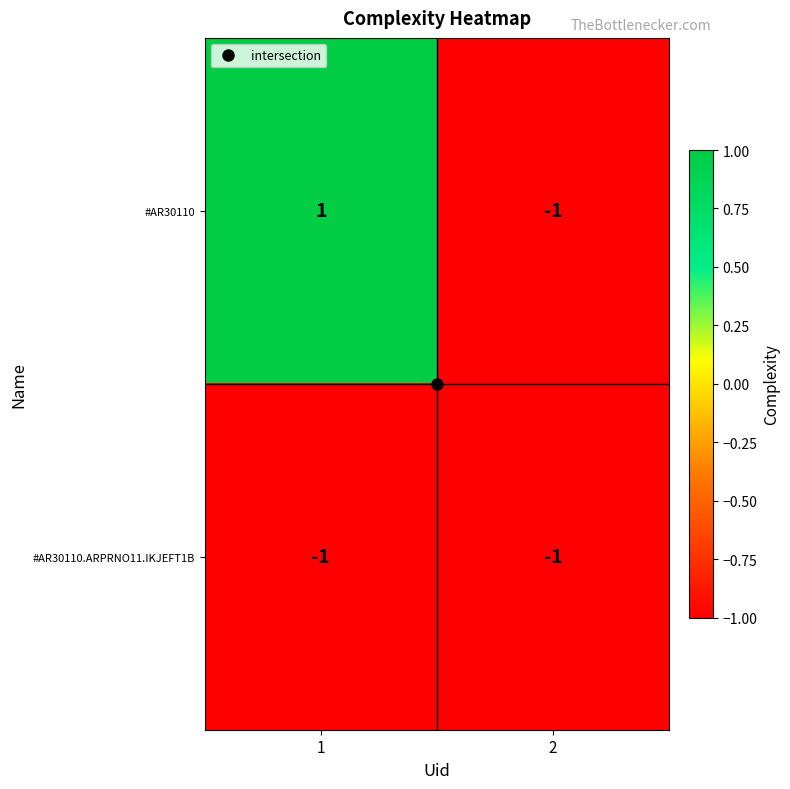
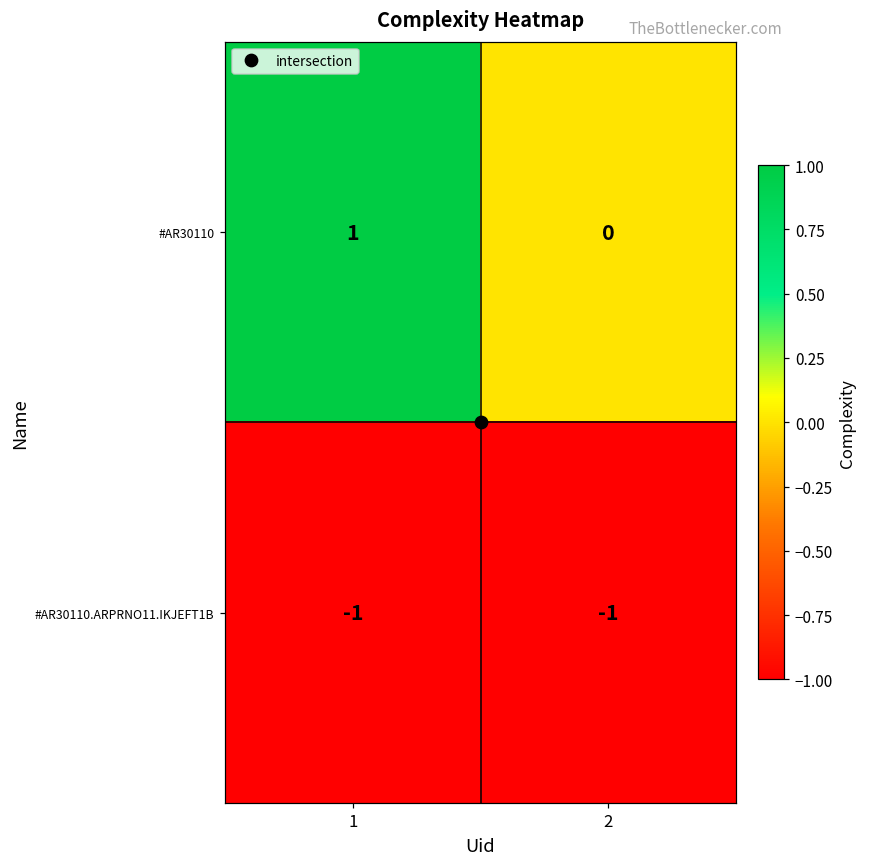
  {
    "#AR30110": {
      "1": 1,
-     "2": -1
+     "2": 0
    },
    "#AR30110.ARPRNO11.IKJEFT1B": {
      "1": -1,
      "2": -1
    }
  }
